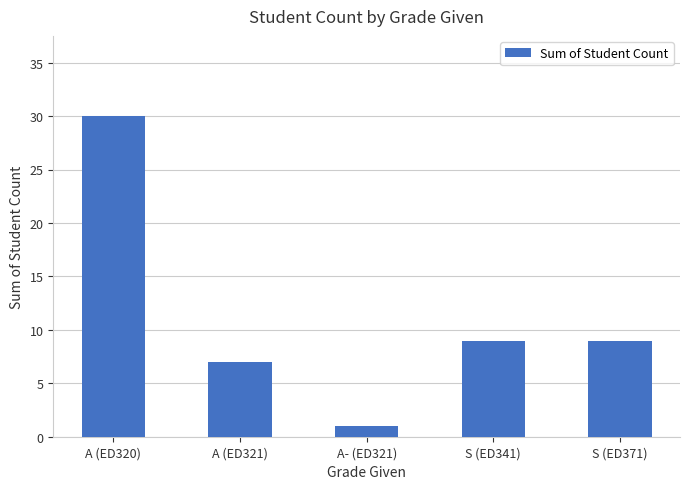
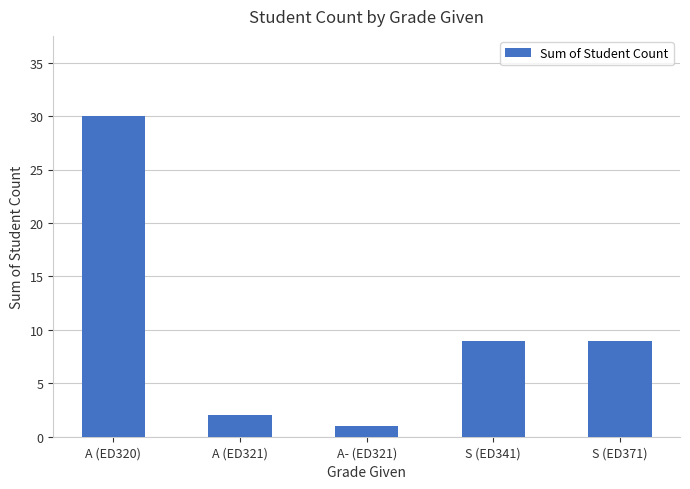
  {
    "A (ED320)": 30,
-   "A (ED321)": 7,
+   "A (ED321)": 2,
    "A- (ED321)": 1,
    "S (ED341)": 9,
    "S (ED371)": 9
  }
